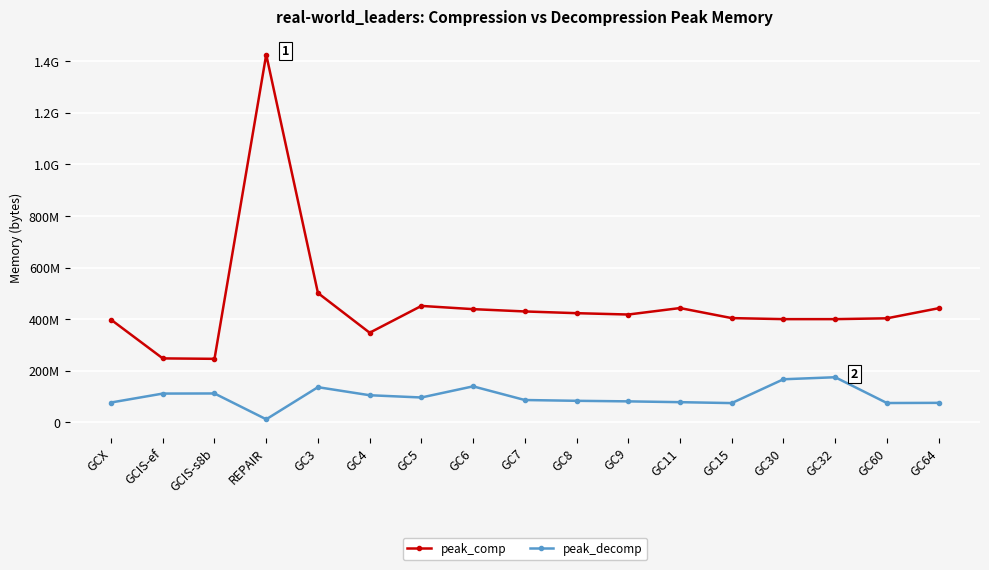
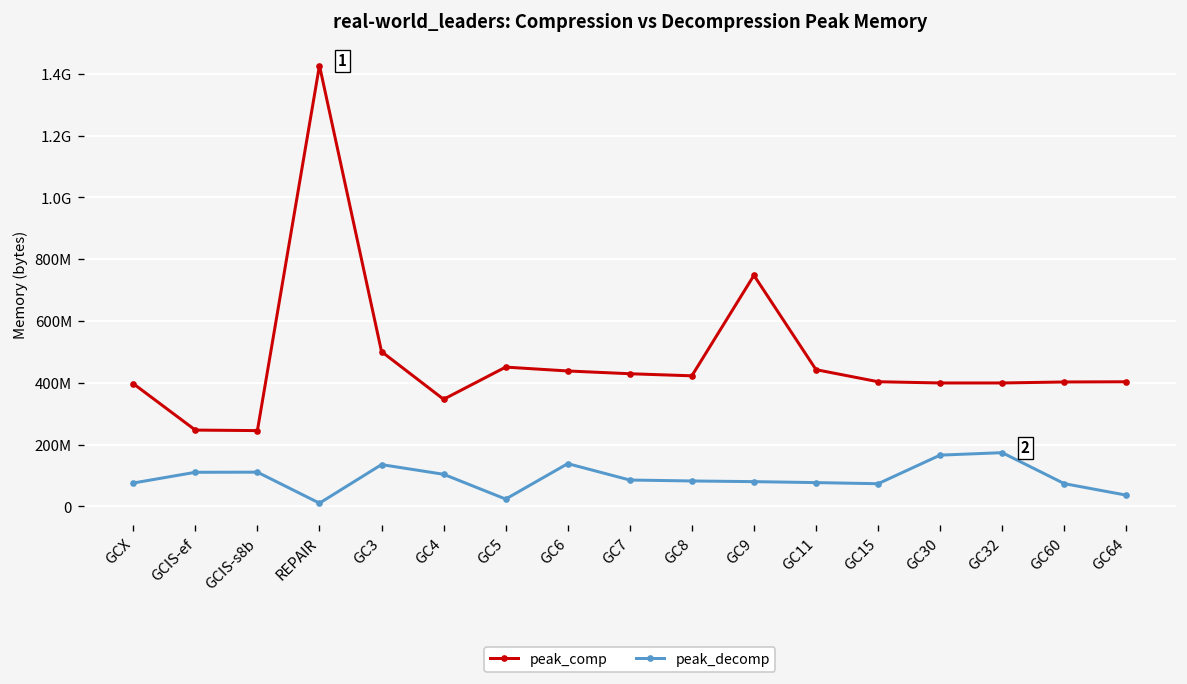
  {
    "peak_comp": {
      "GCX": 400000000,
      "GCIS-ef": 250000000,
      "GCIS-s8b": 250000000,
      "GC3": 500000000,
      "GC4": 350000000,
      "GC5": 450000000,
      "GC6": 440000000,
      "GC7": 430000000,
      "GC8": 420000000,
-     "GC9": 420000000,
+     "GC9": 750000000,
      "GC11": 440000000,
      "GC15": 400000000,
      "GC30": 400000000,
      "GC32": 400000000,
      "GC60": 400000000,
-     "GC64": 440000000
+     "GC64": 400000000
    },
    "peak_decomp": {
      "GCX": 80000000,
      "GCIS-ef": 110000000,
      "GCIS-s8b": 110000000,
      "REPAIR": 10000000,
      "GC3": 140000000,
      "GC4": 100000000,
-     "GC5": 100000000,
+     "GC5": 20000000,
      "GC6": 140000000,
      "GC7": 90000000,
      "GC8": 80000000,
      "GC9": 80000000,
      "GC11": 80000000,
      "GC15": 70000000,
      "GC30": 170000000,
      "GC60": 70000000,
-     "GC64": 70000000
+     "GC64": 40000000
    }
  }
